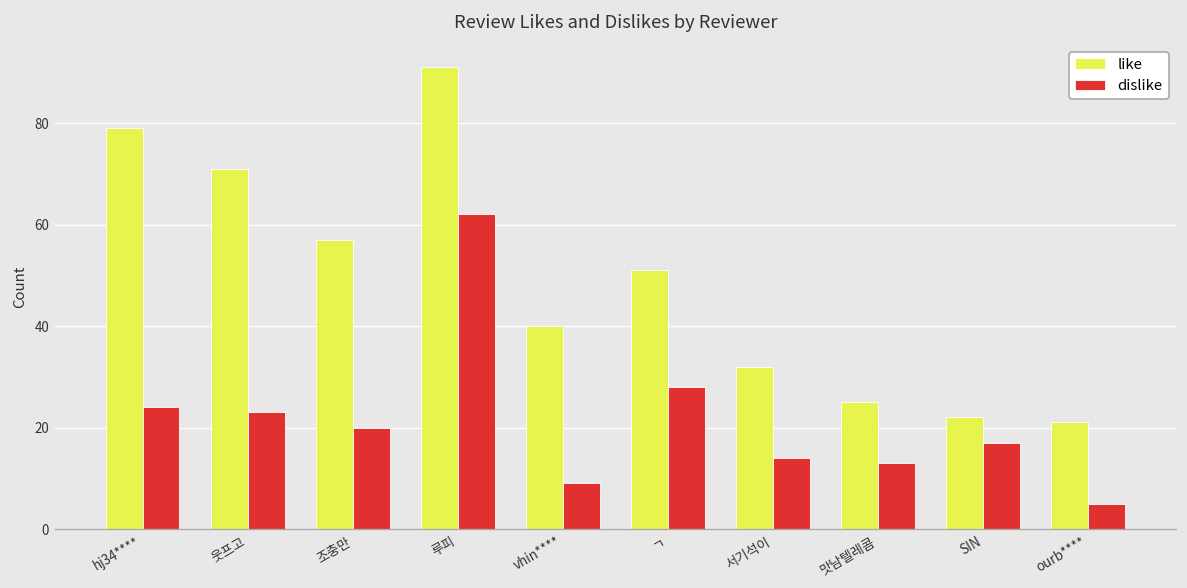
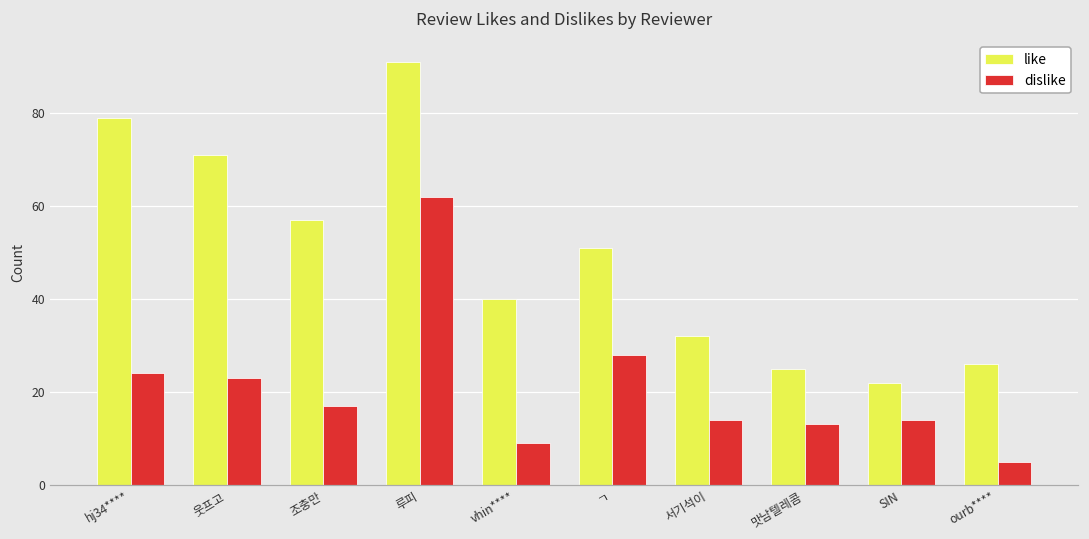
  {
    "like": {
      "hj34****": 79,
      "웃프고": 71,
      "조충만": 57,
      "루피": 91,
      "vhin****": 40,
      "ㄱ": 51,
      "서기석이": 32,
      "맛남텔레콤": 25,
      "SIN": 22,
-     "ourb****": 21
+     "ourb****": 26
    },
    "dislike": {
      "hj34****": 24,
      "웃프고": 23,
-     "조충만": 20,
+     "조충만": 17,
      "루피": 62,
      "vhin****": 9,
      "ㄱ": 28,
      "서기석이": 14,
      "맛남텔레콤": 13,
-     "SIN": 17,
+     "SIN": 14,
      "ourb****": 5
    }
  }
